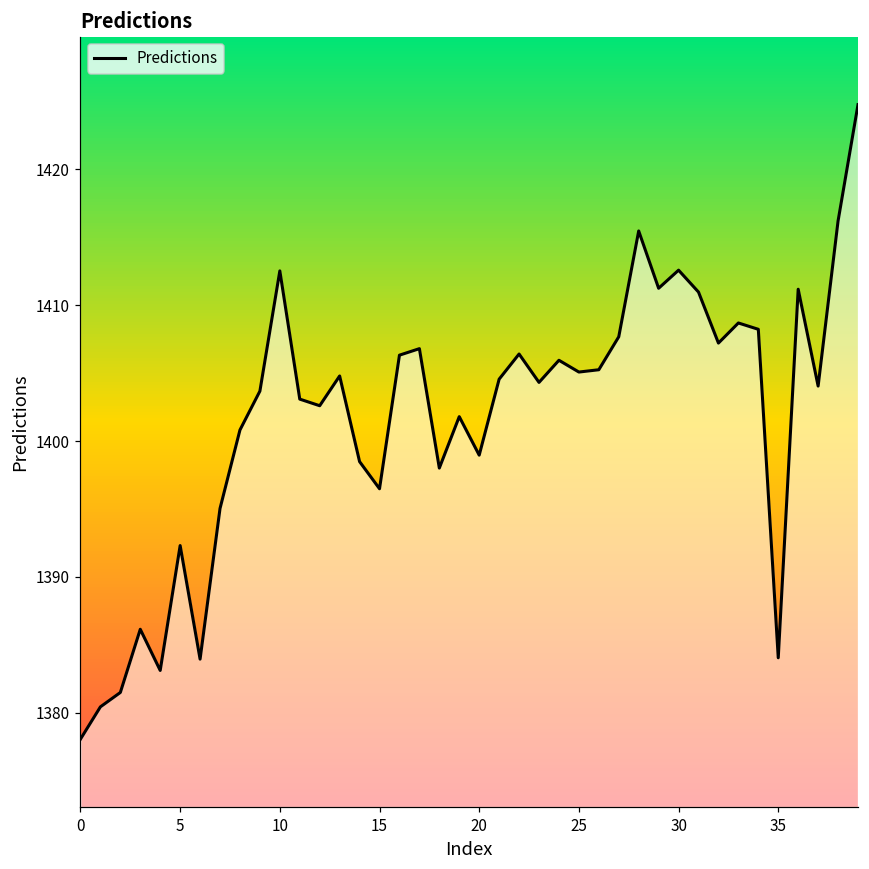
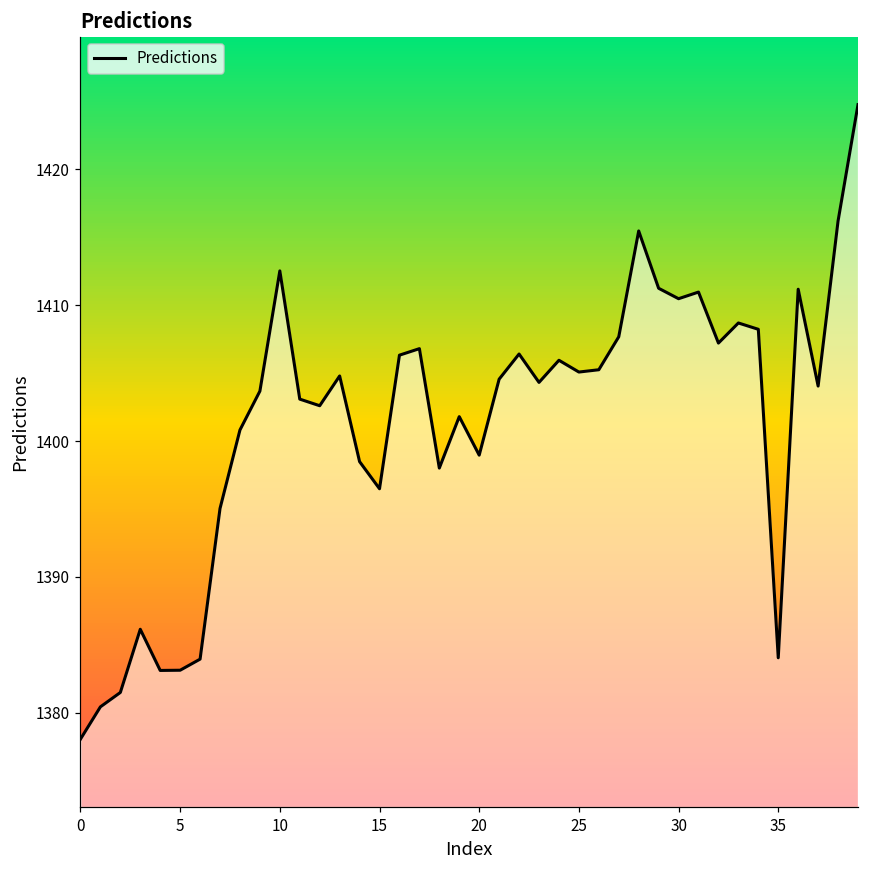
  {
    "0": 1378.1,
-   "5": 1392.3,
+   "5": 1383.1,
    "10": 1412.5,
    "15": 1396.5,
    "20": 1399.0,
    "25": 1405.1,
-   "30": 1412.6,
+   "30": 1410.5,
    "35": 1384.1
  }
